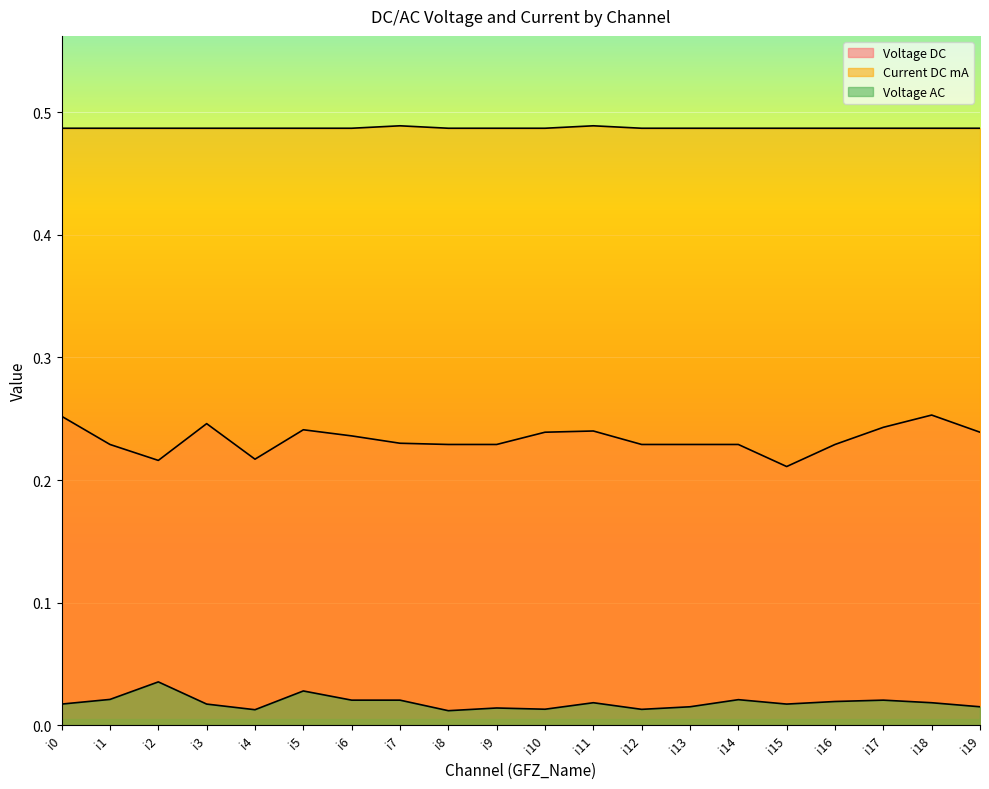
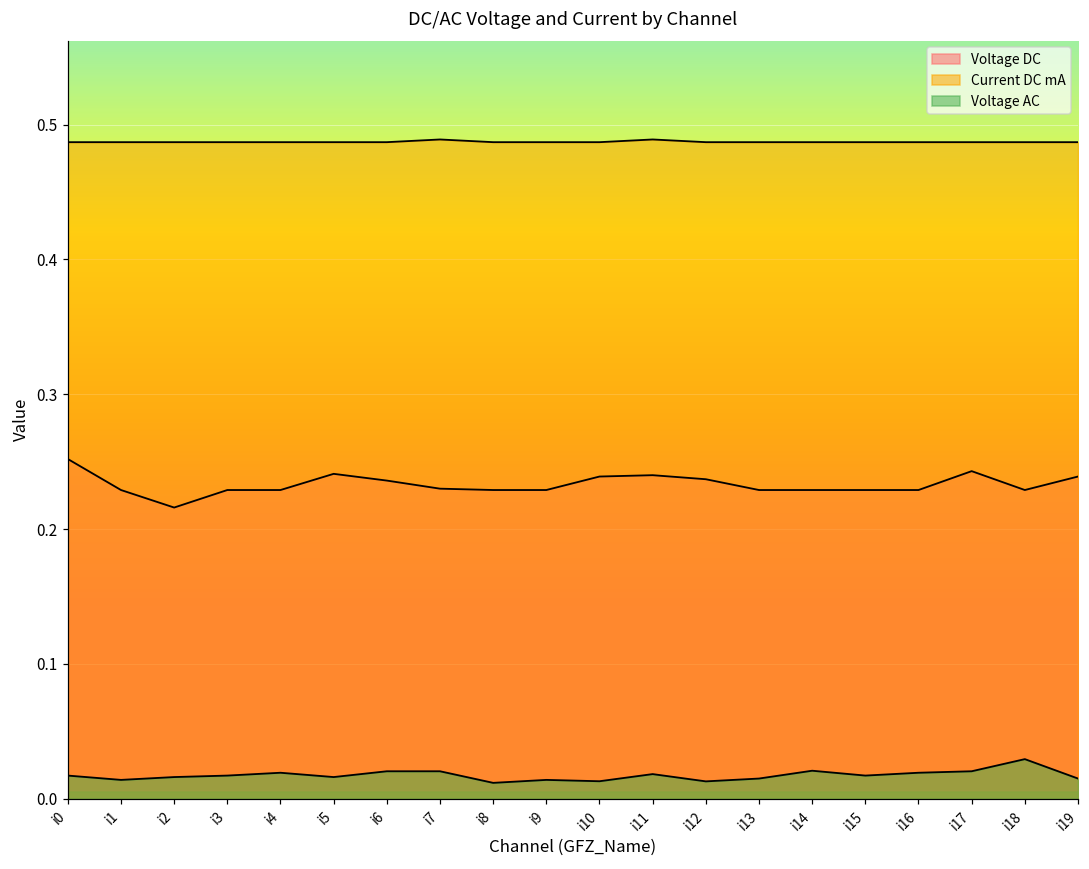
  {
    "Voltage DC": {
      "i0": 0.252,
      "i1": 0.229,
      "i2": 0.216,
-     "i3": 0.246,
-     "i4": 0.217,
+     "i3": 0.229,
+     "i4": 0.229,
      "i5": 0.241,
      "i6": 0.236,
      "i7": 0.230,
      "i8": 0.229,
      "i9": 0.229,
      "i10": 0.239,
      "i11": 0.240,
-     "i12": 0.229,
+     "i12": 0.237,
      "i13": 0.229,
      "i14": 0.229,
-     "i15": 0.211,
+     "i15": 0.229,
      "i16": 0.229,
      "i17": 0.243,
-     "i18": 0.253,
+     "i18": 0.229,
      "i19": 0.239
    },
    "Current DC mA": {
      "i0": 0.487,
      "i1": 0.487,
      "i2": 0.487,
      "i3": 0.487,
      "i4": 0.487,
      "i5": 0.487,
      "i6": 0.487,
      "i7": 0.489,
      "i8": 0.487,
      "i9": 0.487,
      "i10": 0.487,
      "i11": 0.489,
      "i12": 0.487,
      "i13": 0.487,
      "i14": 0.487,
      "i15": 0.487,
      "i16": 0.487,
      "i17": 0.487,
      "i18": 0.487,
      "i19": 0.487
    },
    "Voltage AC": {
      "i0": 0.017,
-     "i1": 0.021,
-     "i2": 0.035,
+     "i1": 0.014,
+     "i2": 0.016,
      "i3": 0.017,
-     "i4": 0.013,
-     "i5": 0.028,
+     "i4": 0.019,
+     "i5": 0.016,
      "i6": 0.020,
      "i7": 0.020,
      "i8": 0.012,
      "i9": 0.014,
      "i10": 0.013,
      "i11": 0.018,
      "i12": 0.013,
      "i13": 0.015,
      "i14": 0.021,
      "i15": 0.017,
      "i16": 0.019,
      "i17": 0.020,
-     "i18": 0.018,
+     "i18": 0.029,
      "i19": 0.015
    }
  }
